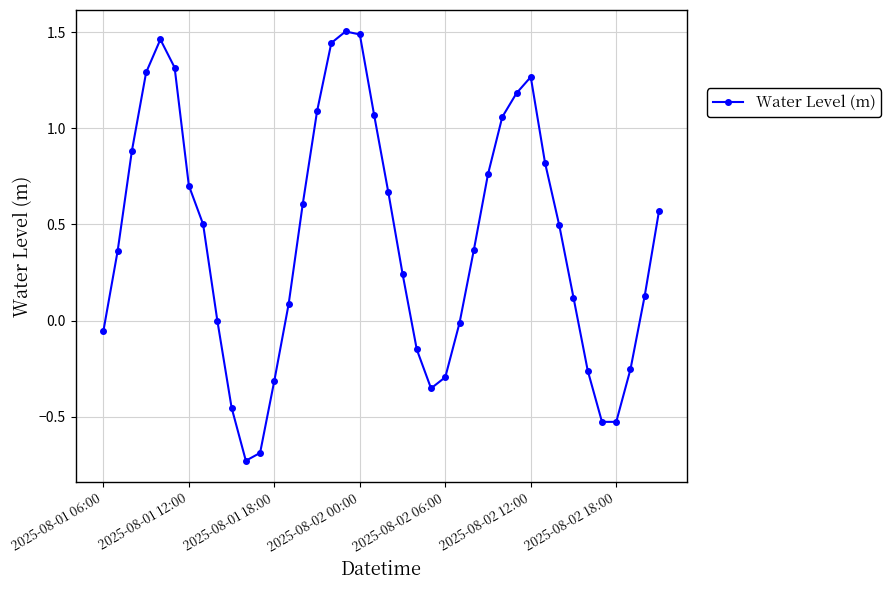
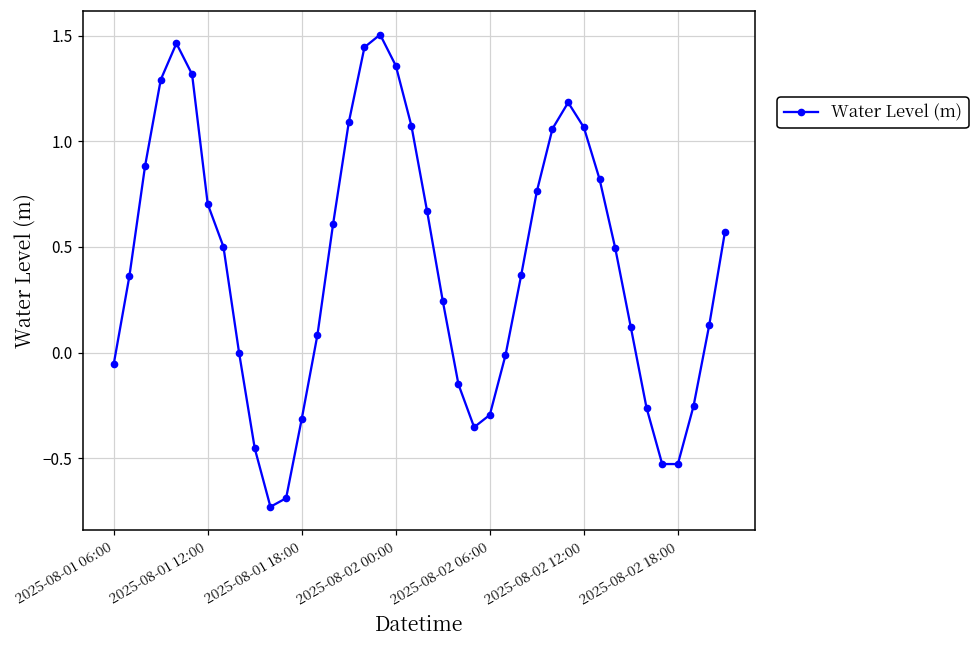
  {
    "2025-08-01 06:00": -0.05,
    "2025-08-01 12:00": 0.70,
    "2025-08-01 18:00": -0.31,
-   "2025-08-02 00:00": 1.49,
+   "2025-08-02 00:00": 1.36,
    "2025-08-02 06:00": -0.29,
-   "2025-08-02 12:00": 1.27,
+   "2025-08-02 12:00": 1.07,
    "2025-08-02 18:00": -0.53
  }
